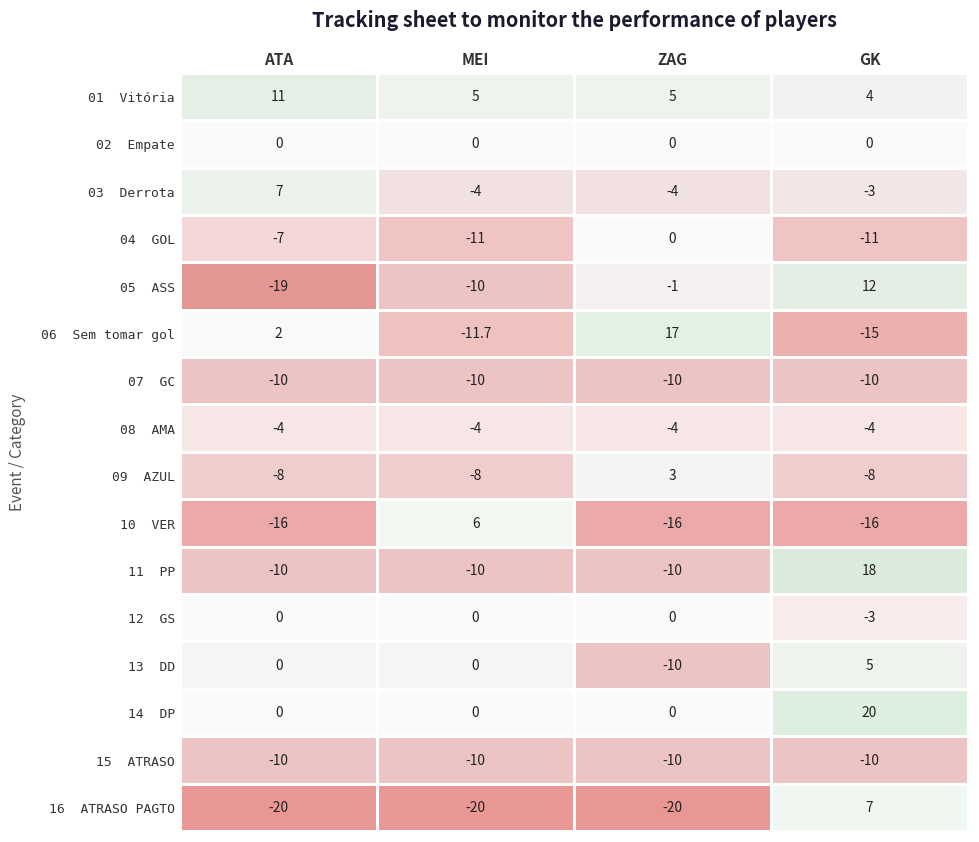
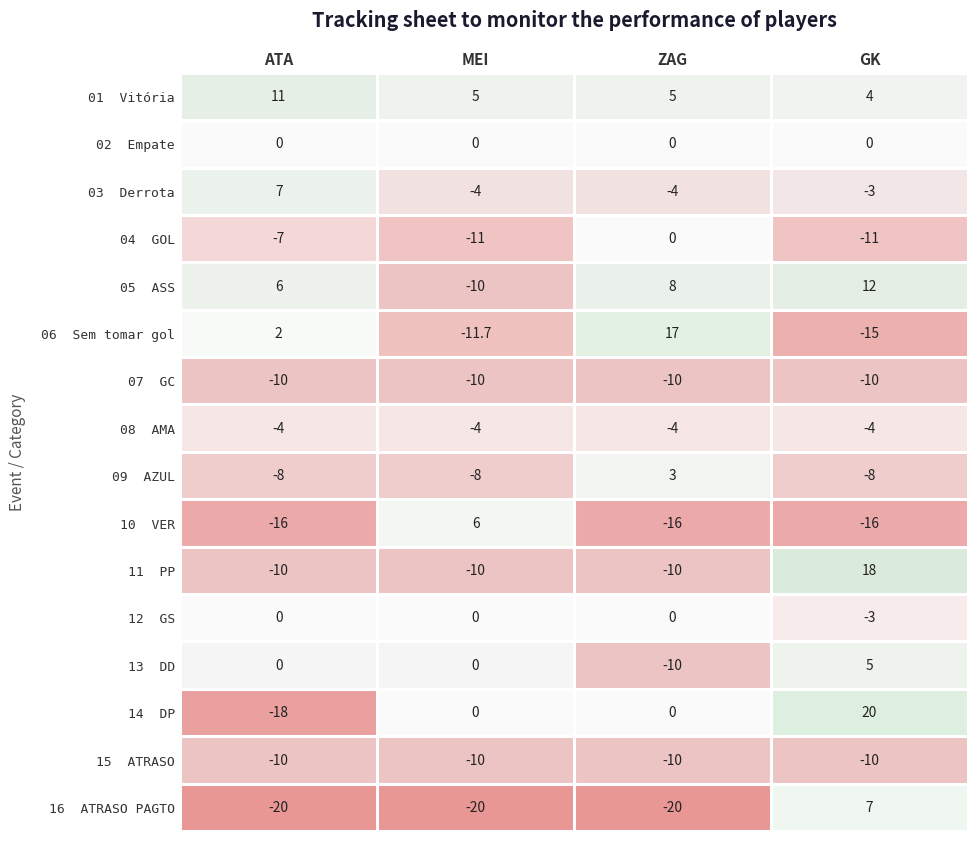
  {
    "01 Vitória": {
      "ATA": 11,
      "MEI": 5,
      "ZAG": 5,
      "GK": 4
    },
    "02 Empate": {
      "ATA": 0,
      "MEI": 0,
      "ZAG": 0,
      "GK": 0
    },
    "03 Derrota": {
      "ATA": 7,
      "MEI": -4,
      "ZAG": -4,
      "GK": -3
    },
    "04 GOL": {
      "ATA": -7,
      "MEI": -11,
      "ZAG": 0,
      "GK": -11
    },
    "05 ASS": {
-     "ATA": -19,
+     "ATA": 6,
      "MEI": -10,
-     "ZAG": -1,
+     "ZAG": 8,
      "GK": 12
    },
    "06 Sem tomar gol": {
      "ATA": 2,
      "MEI": -11.7,
      "ZAG": 17,
      "GK": -15
    },
    "07 GC": {
      "ATA": -10,
      "MEI": -10,
      "ZAG": -10,
      "GK": -10
    },
    "08 AMA": {
      "ATA": -4,
      "MEI": -4,
      "ZAG": -4,
      "GK": -4
    },
    "09 AZUL": {
      "ATA": -8,
      "MEI": -8,
      "ZAG": 3,
      "GK": -8
    },
    "10 VER": {
      "ATA": -16,
      "MEI": 6,
      "ZAG": -16,
      "GK": -16
    },
    "11 PP": {
      "ATA": -10,
      "MEI": -10,
      "ZAG": -10,
      "GK": 18
    },
    "12 GS": {
      "ATA": 0,
      "MEI": 0,
      "ZAG": 0,
      "GK": -3
    },
    "13 DD": {
      "ATA": 0,
      "MEI": 0,
      "ZAG": -10,
      "GK": 5
    },
    "14 DP": {
-     "ATA": 0,
+     "ATA": -18,
      "MEI": 0,
      "ZAG": 0,
      "GK": 20
    },
    "15 ATRASO": {
      "ATA": -10,
      "MEI": -10,
      "ZAG": -10,
      "GK": -10
    },
    "16 ATRASO PAGTO": {
      "ATA": -20,
      "MEI": -20,
      "ZAG": -20,
      "GK": 7
    }
  }
